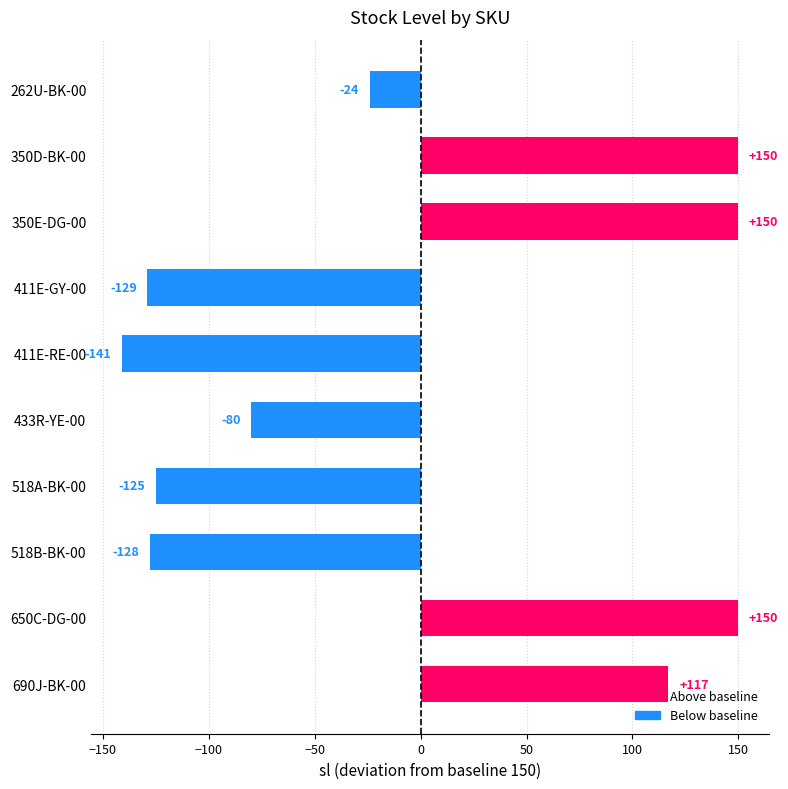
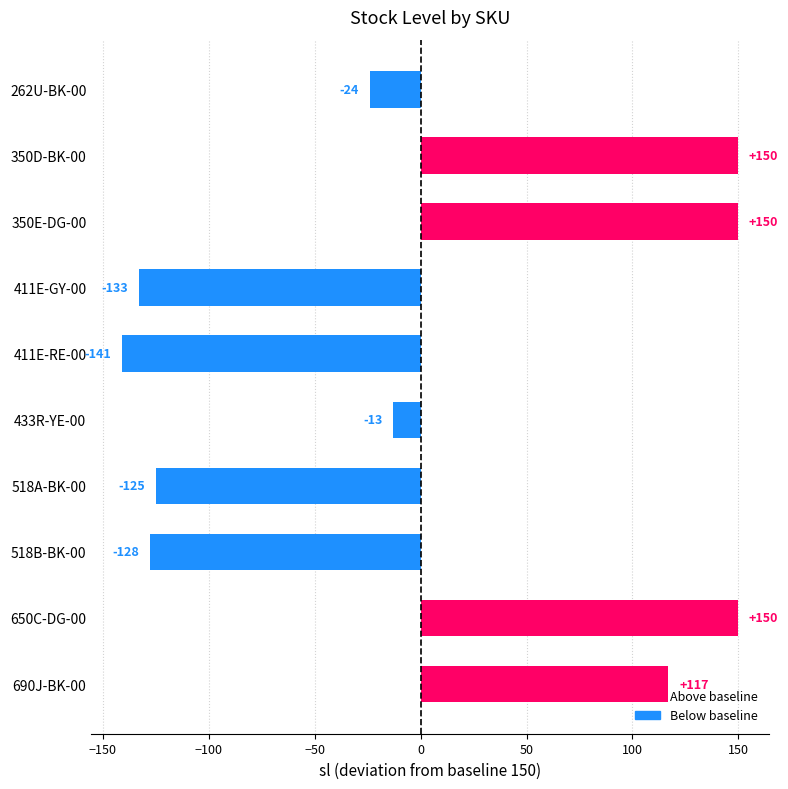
  {
    "262U-BK-00": "-24",
    "350D-BK-00": "+150",
    "350E-DG-00": "+150",
-   "411E-GY-00": "-129",
+   "411E-GY-00": "-133",
    "411E-RE-00": "-141",
-   "433R-YE-00": "-80",
+   "433R-YE-00": "-13",
    "518A-BK-00": "-125",
    "518B-BK-00": "-128",
    "650C-DG-00": "+150",
    "690J-BK-00": "+117"
  }
